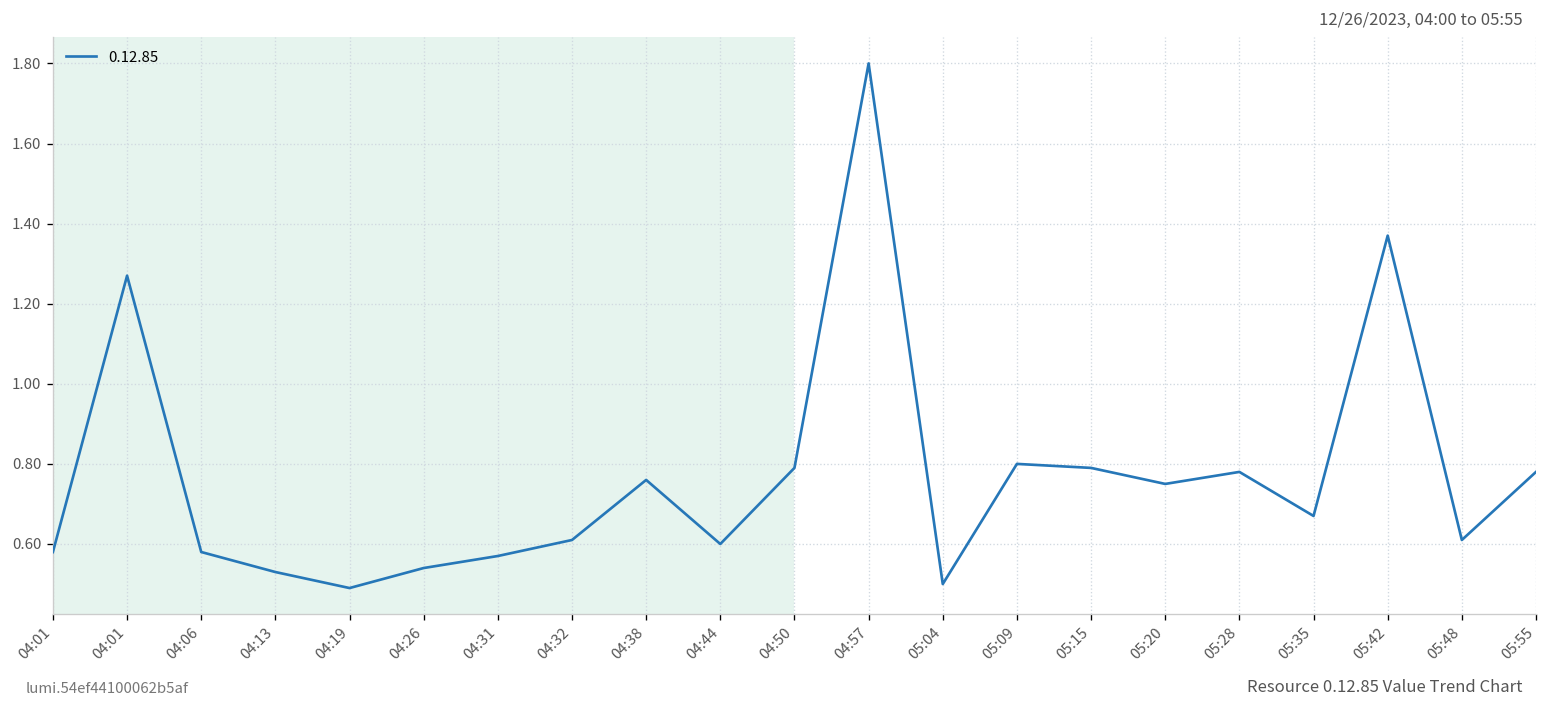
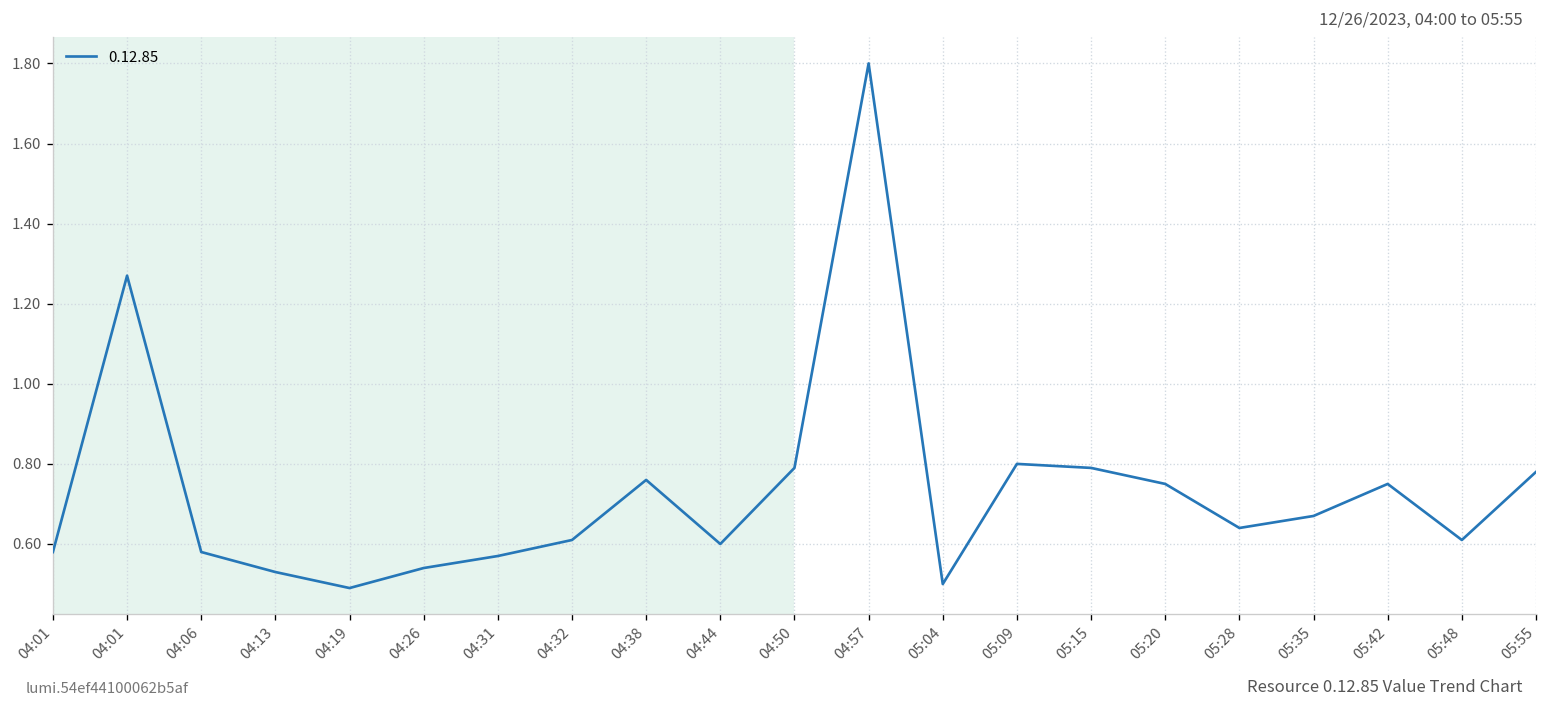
  {
    "04:06": 0.58,
    "04:13": 0.53,
    "04:19": 0.49,
    "04:26": 0.54,
    "04:31": 0.57,
    "04:32": 0.61,
    "04:38": 0.76,
    "04:44": 0.60,
    "04:50": 0.79,
    "04:57": 1.80,
    "05:04": 0.50,
    "05:09": 0.80,
    "05:15": 0.79,
    "05:20": 0.75,
-   "05:28": 0.78,
+   "05:28": 0.64,
    "05:35": 0.67,
-   "05:42": 1.37,
+   "05:42": 0.75,
    "05:48": 0.61,
    "05:55": 0.78
  }
